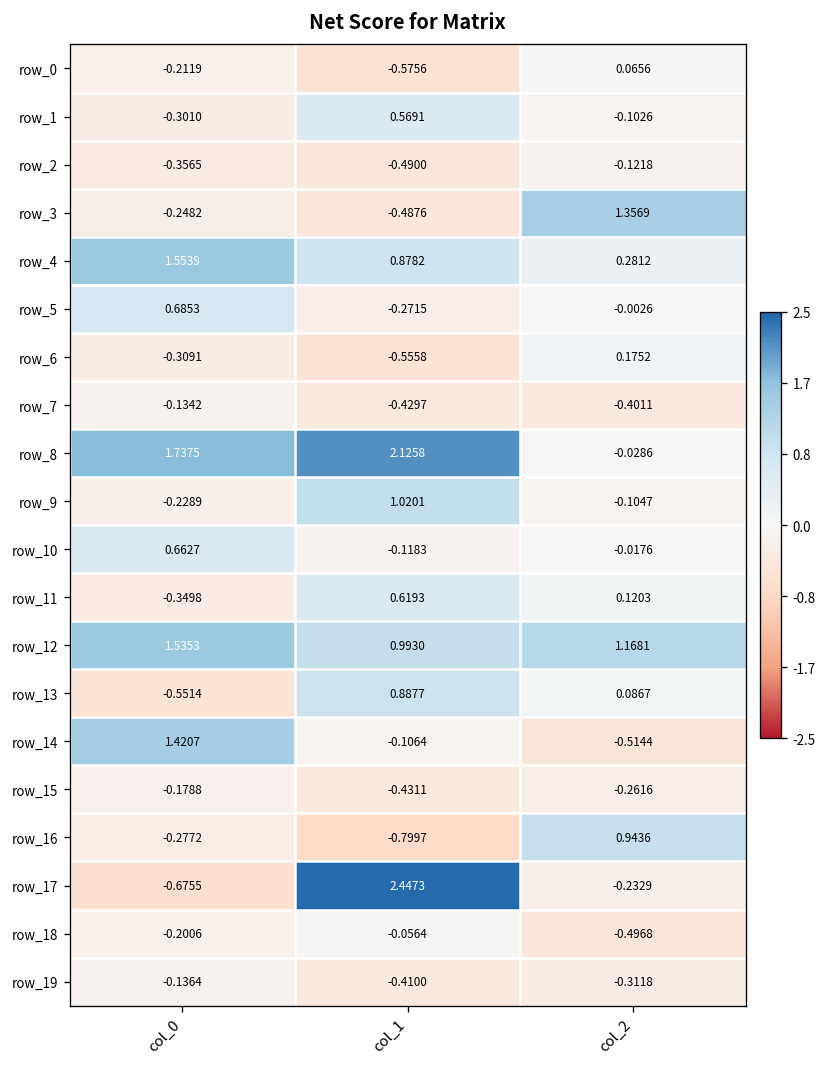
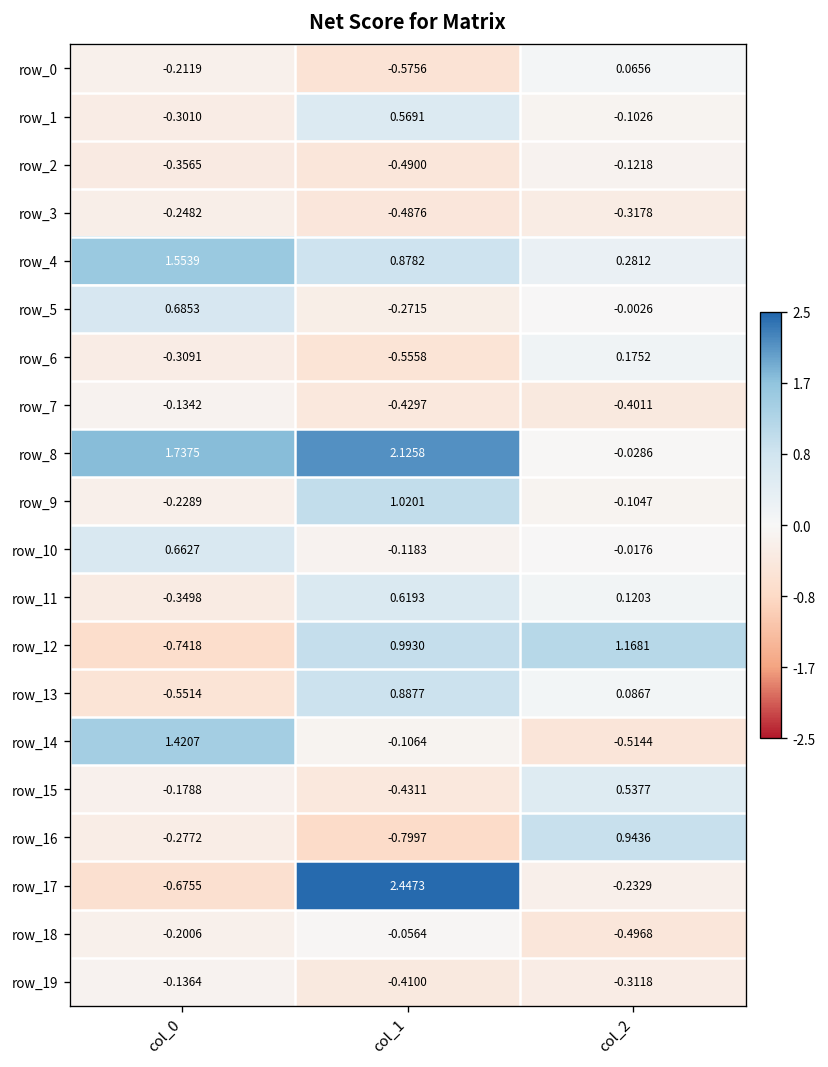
  {
    "row_0": {
      "col_0": -0.2119,
      "col_1": -0.5756,
      "col_2": 0.0656
    },
    "row_1": {
      "col_0": -0.3010,
      "col_1": 0.5691,
      "col_2": -0.1026
    },
    "row_2": {
      "col_0": -0.3565,
      "col_1": -0.4900,
      "col_2": -0.1218
    },
    "row_3": {
      "col_0": -0.2482,
      "col_1": -0.4876,
-     "col_2": 1.3569
+     "col_2": -0.3178
    },
    "row_4": {
      "col_0": 1.5539,
      "col_1": 0.8782,
      "col_2": 0.2812
    },
    "row_5": {
      "col_0": 0.6853,
      "col_1": -0.2715,
      "col_2": -0.0026
    },
    "row_6": {
      "col_0": -0.3091,
      "col_1": -0.5558,
      "col_2": 0.1752
    },
    "row_7": {
      "col_0": -0.1342,
      "col_1": -0.4297,
      "col_2": -0.4011
    },
    "row_8": {
      "col_0": 1.7375,
      "col_1": 2.1258,
      "col_2": -0.0286
    },
    "row_9": {
      "col_0": -0.2289,
      "col_1": 1.0201,
      "col_2": -0.1047
    },
    "row_10": {
      "col_0": 0.6627,
      "col_1": -0.1183,
      "col_2": -0.0176
    },
    "row_11": {
      "col_0": -0.3498,
      "col_1": 0.6193,
      "col_2": 0.1203
    },
    "row_12": {
-     "col_0": 1.5353,
+     "col_0": -0.7418,
      "col_1": 0.9930,
      "col_2": 1.1681
    },
    "row_13": {
      "col_0": -0.5514,
      "col_1": 0.8877,
      "col_2": 0.0867
    },
    "row_14": {
      "col_0": 1.4207,
      "col_1": -0.1064,
      "col_2": -0.5144
    },
    "row_15": {
      "col_0": -0.1788,
      "col_1": -0.4311,
-     "col_2": -0.2616
+     "col_2": 0.5377
    },
    "row_16": {
      "col_0": -0.2772,
      "col_1": -0.7997,
      "col_2": 0.9436
    },
    "row_17": {
      "col_0": -0.6755,
      "col_1": 2.4473,
      "col_2": -0.2329
    },
    "row_18": {
      "col_0": -0.2006,
      "col_1": -0.0564,
      "col_2": -0.4968
    },
    "row_19": {
      "col_0": -0.1364,
      "col_1": -0.4100,
      "col_2": -0.3118
    }
  }
